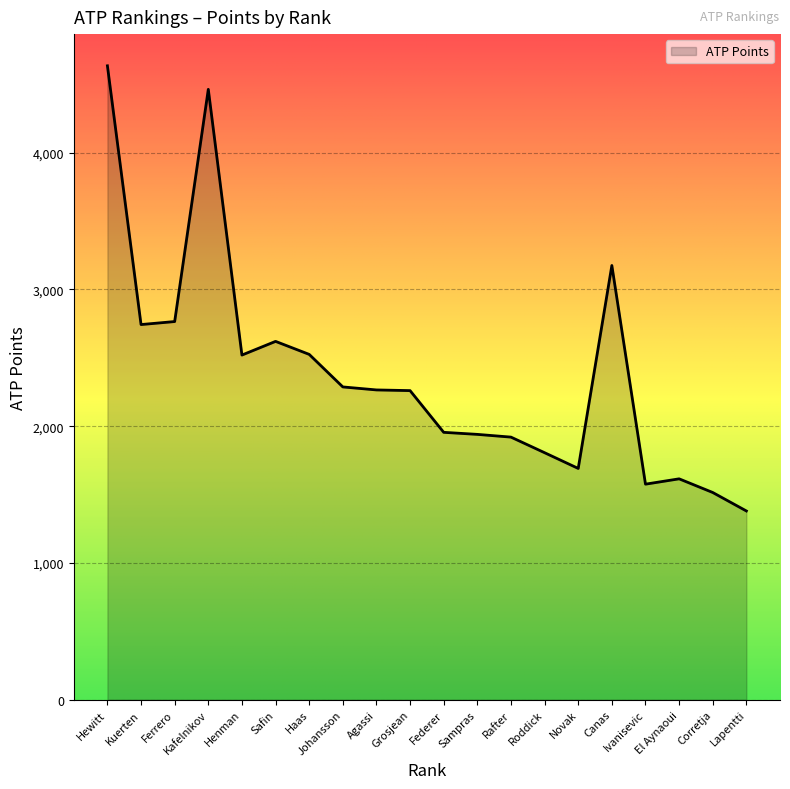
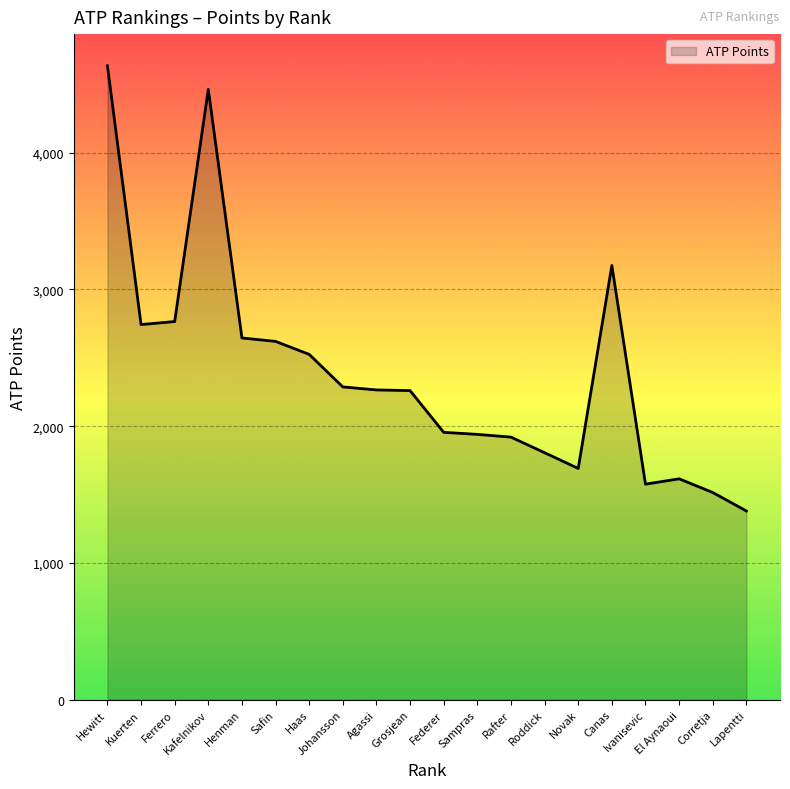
  {
    "Hewitt": "4,640",
    "Kuerten": "2,740",
    "Ferrero": "2,770",
    "Kafelnikov": "4,460",
-   "Henman": "2,520",
+   "Henman": "2,650",
    "Safin": "2,620",
    "Haas": "2,530",
    "Johansson": "2,290",
    "Agassi": "2,270",
    "Grosjean": "2,260",
    "Federer": "1,960",
    "Sampras": "1,940",
    "Rafter": "1,920",
    "Roddick": "1,810",
    "Novak": "1,690",
    "Canas": "3,180",
    "Ivanisevic": "1,580",
    "El Aynaoui": "1,620",
    "Corretja": "1,520",
    "Lapentti": "1,380"
  }
